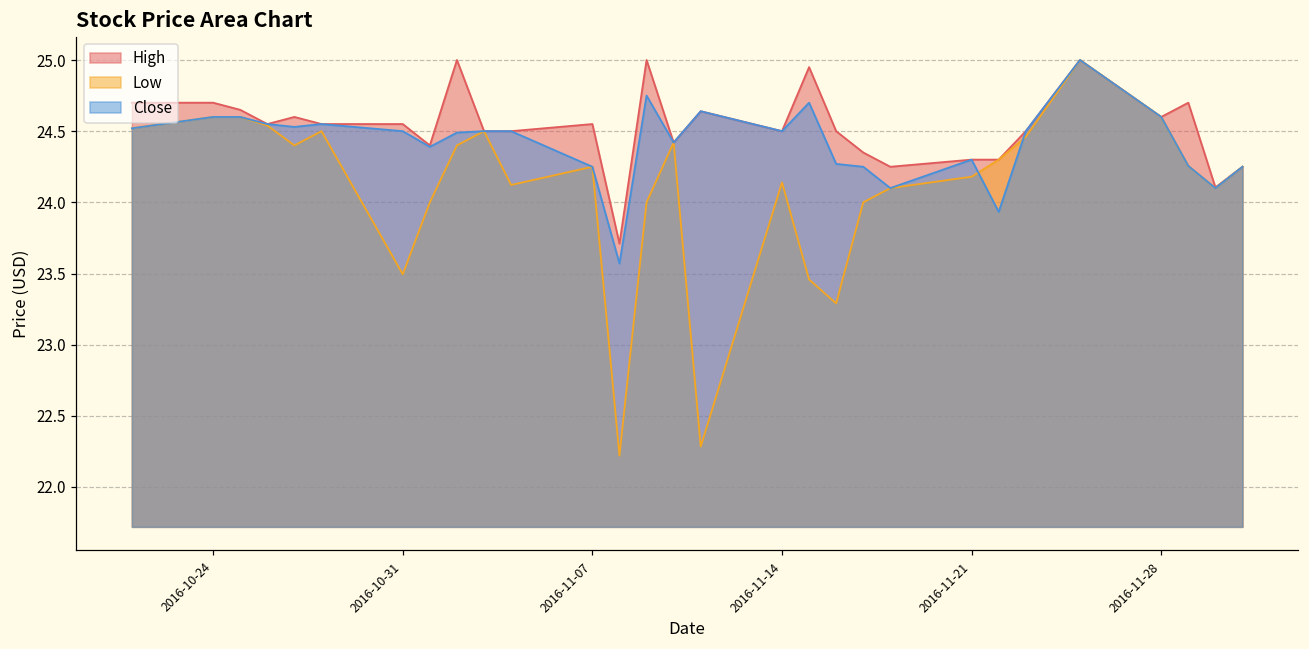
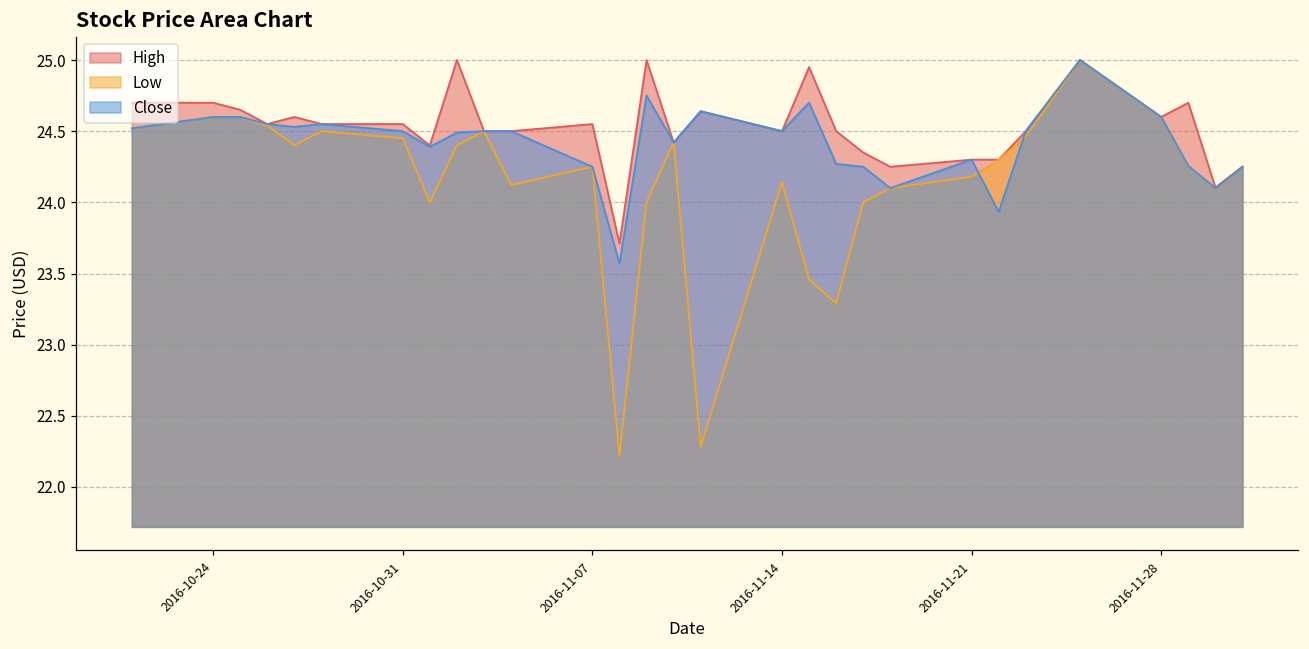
  {
    "High": {
      "2016-10-24": 24.70,
      "2016-10-31": 24.55,
      "2016-11-07": 24.55
    },
    "Low": {
-     "2016-10-31": 23.49,
+     "2016-10-31": 24.45,
      "2016-11-14": 24.14,
      "2016-11-21": 24.18
    },
    "Close": {
      "2016-10-31": 24.50
    }
  }
